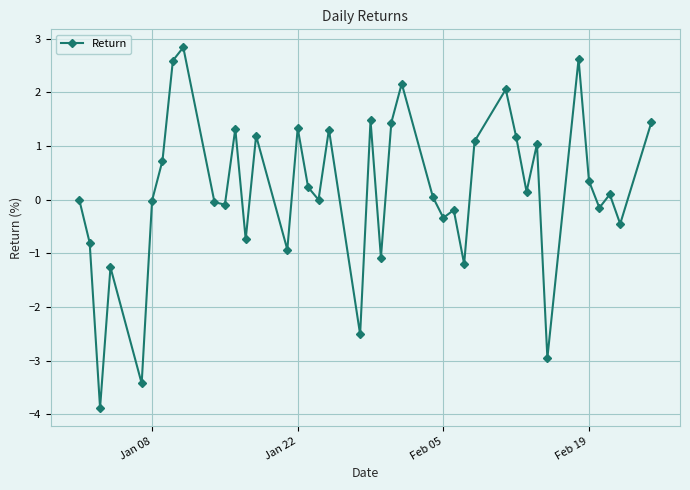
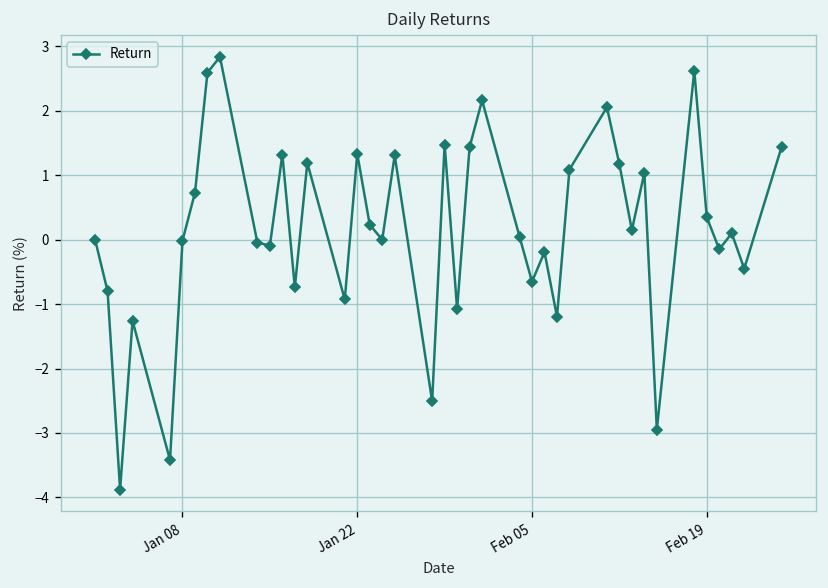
  {
    "Jan 08": 0.0,
    "Jan 22": 1.3,
-   "Feb 05": -0.3,
+   "Feb 05": -0.7,
    "Feb 19": 0.3
  }
